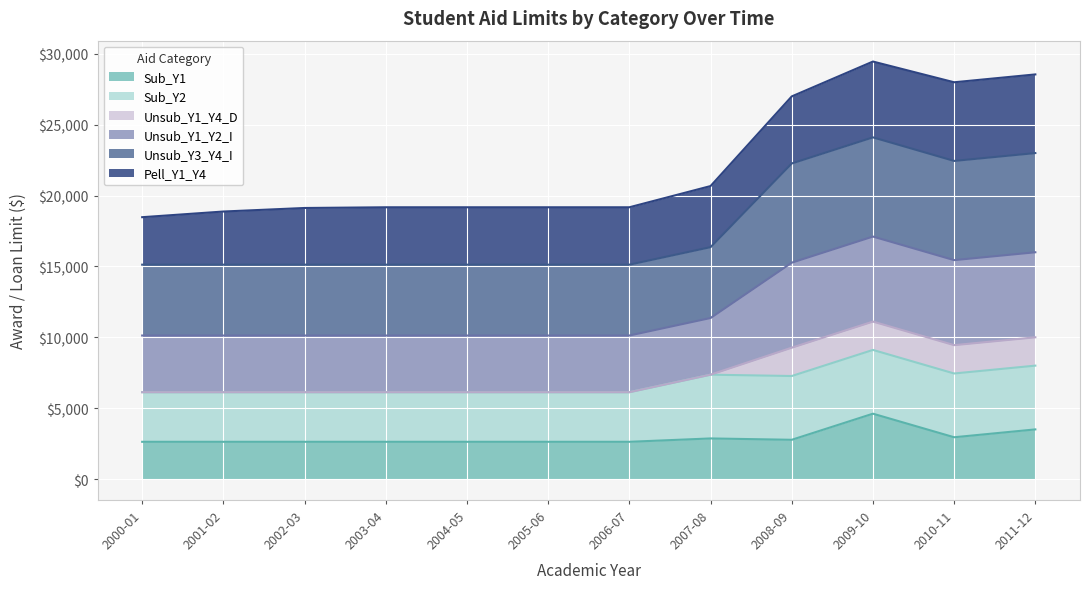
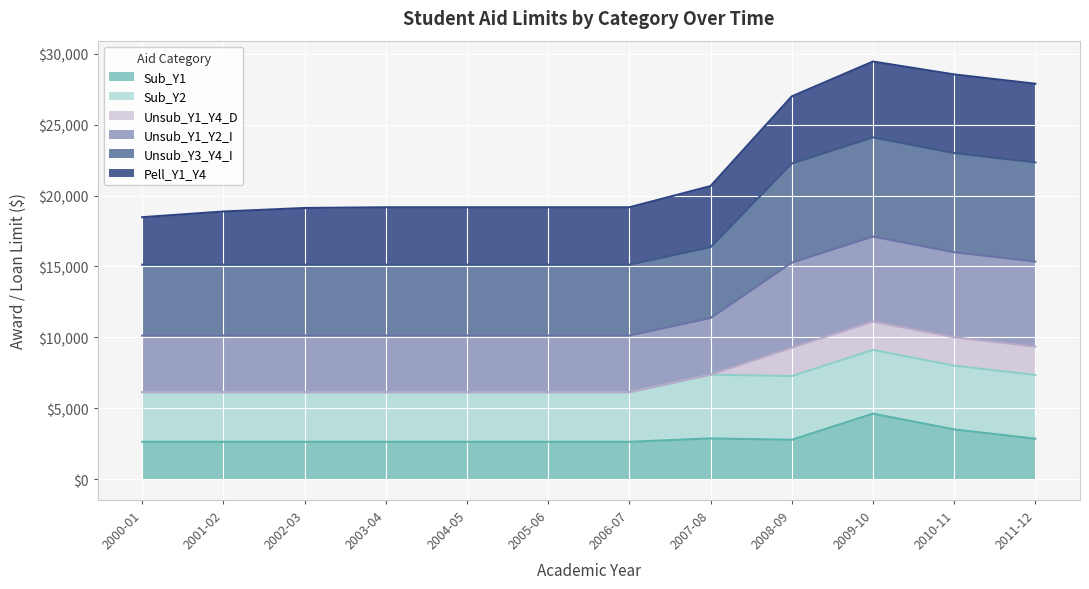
  {
    "Sub_Y1": {
      "2000-01": "$2,600",
      "2001-02": "$2,600",
      "2002-03": "$2,600",
      "2003-04": "$2,600",
      "2004-05": "$2,600",
      "2005-06": "$2,600",
      "2006-07": "$2,600",
      "2007-08": "$2,900",
      "2008-09": "$2,800",
      "2009-10": "$4,600",
-     "2010-11": "$2,900",
-     "2011-12": "$3,500"
+     "2010-11": "$3,500",
+     "2011-12": "$2,800"
    }
  }
